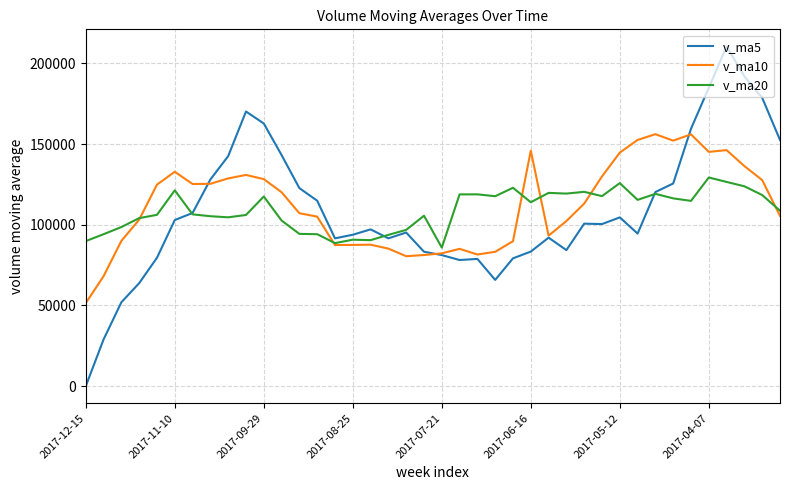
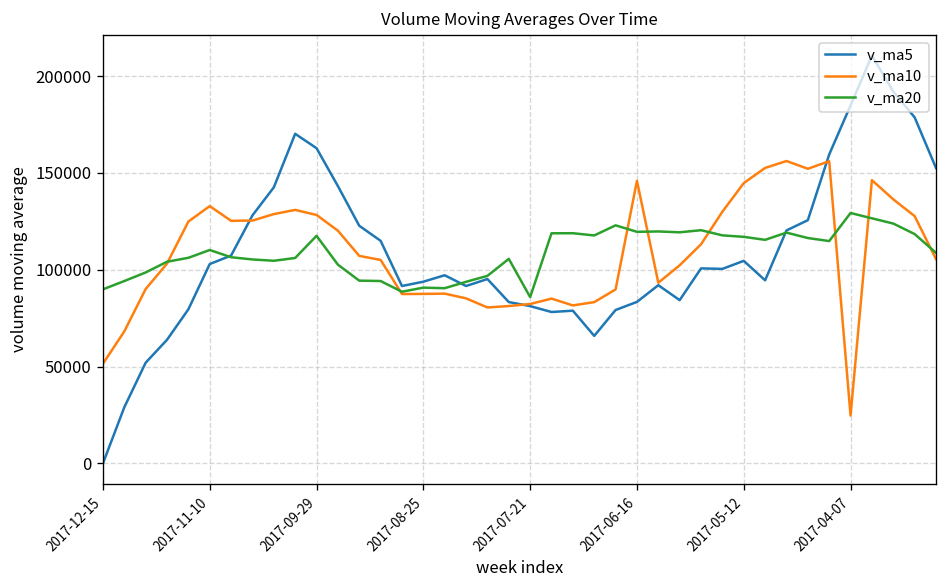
  {
    "v_ma5": {
      "2017-12-15": 0,
      "2017-11-10": 103000,
      "2017-09-29": 163000,
      "2017-08-25": 94000,
      "2017-06-16": 83000,
      "2017-05-12": 105000
    },
    "v_ma10": {
      "2017-12-15": 51000,
      "2017-11-10": 133000,
      "2017-09-29": 128000,
      "2017-08-25": 88000,
      "2017-06-16": 146000,
      "2017-05-12": 145000,
-     "2017-04-07": 145000
+     "2017-04-07": 25000
    },
    "v_ma20": {
      "2017-12-15": 90000,
-     "2017-11-10": 121000,
+     "2017-11-10": 110000,
      "2017-09-29": 118000,
      "2017-08-25": 91000,
      "2017-07-21": 86000,
-     "2017-06-16": 114000,
-     "2017-05-12": 126000,
+     "2017-06-16": 120000,
+     "2017-05-12": 117000,
      "2017-04-07": 129000
    }
  }
